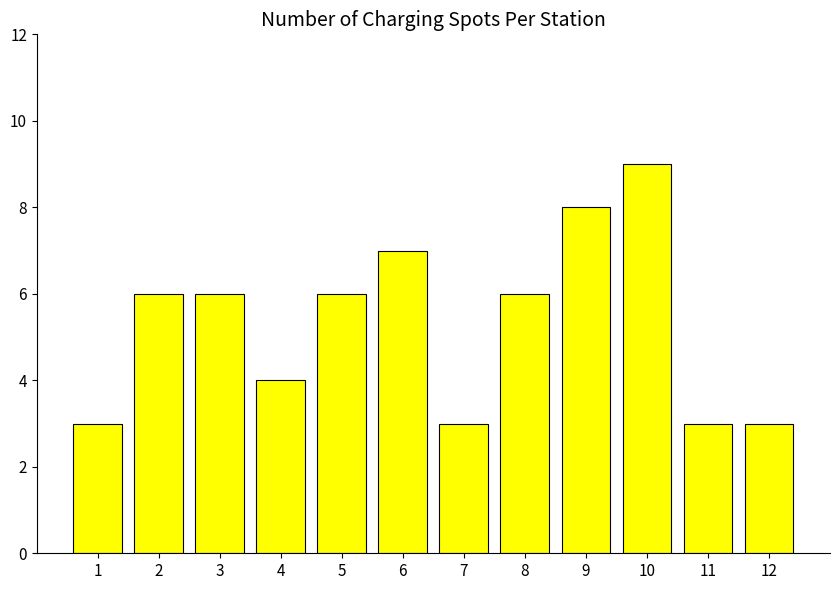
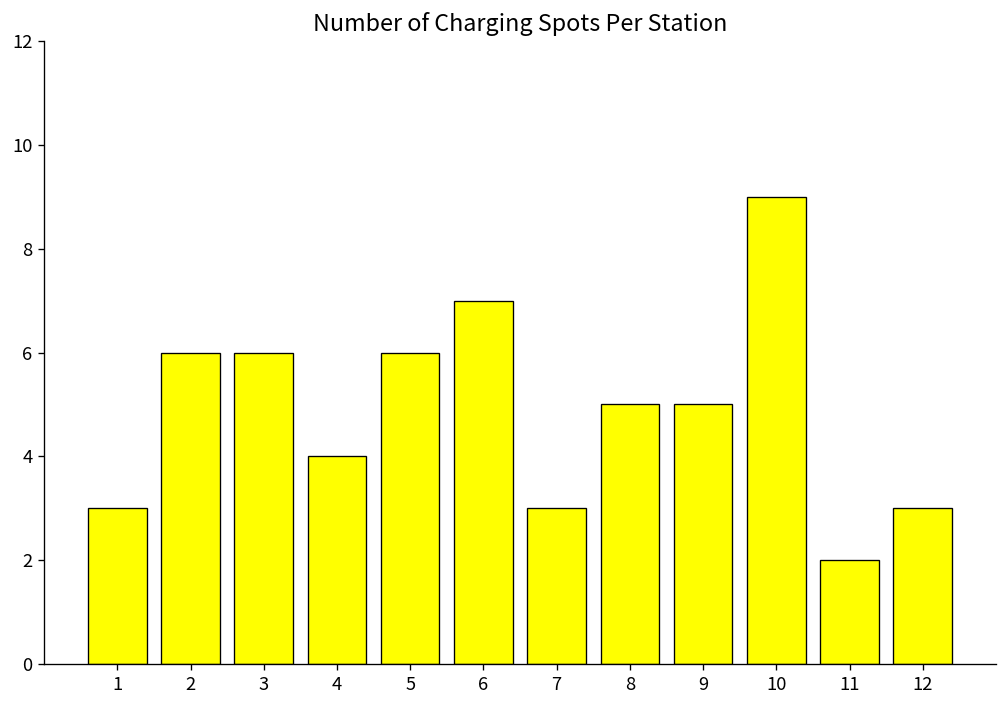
  {
    "1": 3,
    "2": 6,
    "3": 6,
    "4": 4,
    "5": 6,
    "6": 7,
    "7": 3,
-   "8": 6,
-   "9": 8,
+   "8": 5,
+   "9": 5,
    "10": 9,
-   "11": 3,
+   "11": 2,
    "12": 3
  }
